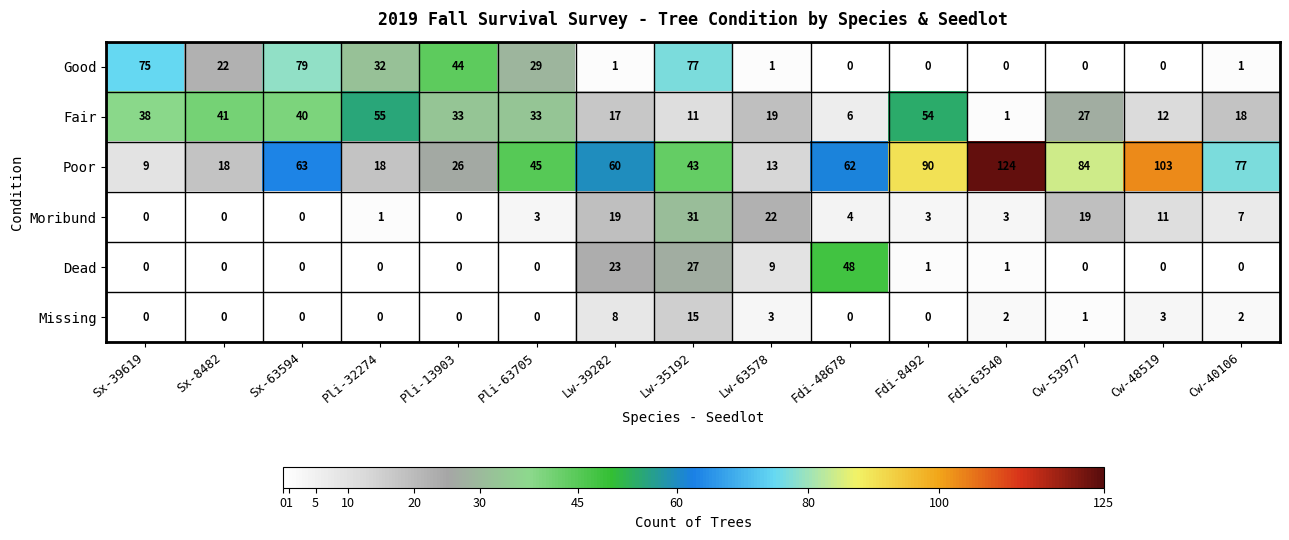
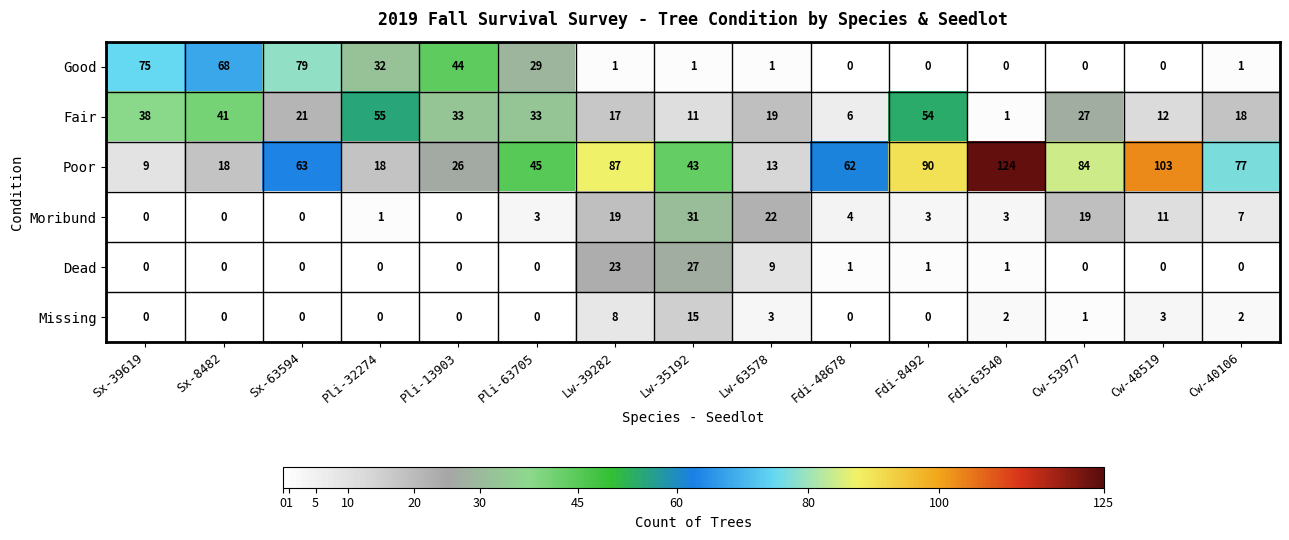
  {
    "Good": {
      "Sx-39619": 75,
-     "Sx-8482": 22,
+     "Sx-8482": 68,
      "Sx-63594": 79,
      "Pli-32274": 32,
      "Pli-13903": 44,
      "Pli-63705": 29,
      "Lw-39282": 1,
-     "Lw-35192": 77,
+     "Lw-35192": 1,
      "Lw-63578": 1,
      "Fdi-48678": 0,
      "Fdi-8492": 0,
      "Fdi-63540": 0,
      "Cw-53977": 0,
      "Cw-48519": 0,
      "Cw-40106": 1
    },
    "Fair": {
      "Sx-39619": 38,
      "Sx-8482": 41,
-     "Sx-63594": 40,
+     "Sx-63594": 21,
      "Pli-32274": 55,
      "Pli-13903": 33,
      "Pli-63705": 33,
      "Lw-39282": 17,
      "Lw-35192": 11,
      "Lw-63578": 19,
      "Fdi-48678": 6,
      "Fdi-8492": 54,
      "Fdi-63540": 1,
      "Cw-53977": 27,
      "Cw-48519": 12,
      "Cw-40106": 18
    },
    "Poor": {
      "Sx-39619": 9,
      "Sx-8482": 18,
      "Sx-63594": 63,
      "Pli-32274": 18,
      "Pli-13903": 26,
      "Pli-63705": 45,
-     "Lw-39282": 60,
+     "Lw-39282": 87,
      "Lw-35192": 43,
      "Lw-63578": 13,
      "Fdi-48678": 62,
      "Fdi-8492": 90,
      "Fdi-63540": 124,
      "Cw-53977": 84,
      "Cw-48519": 103,
      "Cw-40106": 77
    },
    "Moribund": {
      "Sx-39619": 0,
      "Sx-8482": 0,
      "Sx-63594": 0,
      "Pli-32274": 1,
      "Pli-13903": 0,
      "Pli-63705": 3,
      "Lw-39282": 19,
      "Lw-35192": 31,
      "Lw-63578": 22,
      "Fdi-48678": 4,
      "Fdi-8492": 3,
      "Fdi-63540": 3,
      "Cw-53977": 19,
      "Cw-48519": 11,
      "Cw-40106": 7
    },
    "Dead": {
      "Sx-39619": 0,
      "Sx-8482": 0,
      "Sx-63594": 0,
      "Pli-32274": 0,
      "Pli-13903": 0,
      "Pli-63705": 0,
      "Lw-39282": 23,
      "Lw-35192": 27,
      "Lw-63578": 9,
-     "Fdi-48678": 48,
+     "Fdi-48678": 1,
      "Fdi-8492": 1,
      "Fdi-63540": 1,
      "Cw-53977": 0,
      "Cw-48519": 0,
      "Cw-40106": 0
    },
    "Missing": {
      "Sx-39619": 0,
      "Sx-8482": 0,
      "Sx-63594": 0,
      "Pli-32274": 0,
      "Pli-13903": 0,
      "Pli-63705": 0,
      "Lw-39282": 8,
      "Lw-35192": 15,
      "Lw-63578": 3,
      "Fdi-48678": 0,
      "Fdi-8492": 0,
      "Fdi-63540": 2,
      "Cw-53977": 1,
      "Cw-48519": 3,
      "Cw-40106": 2
    }
  }
